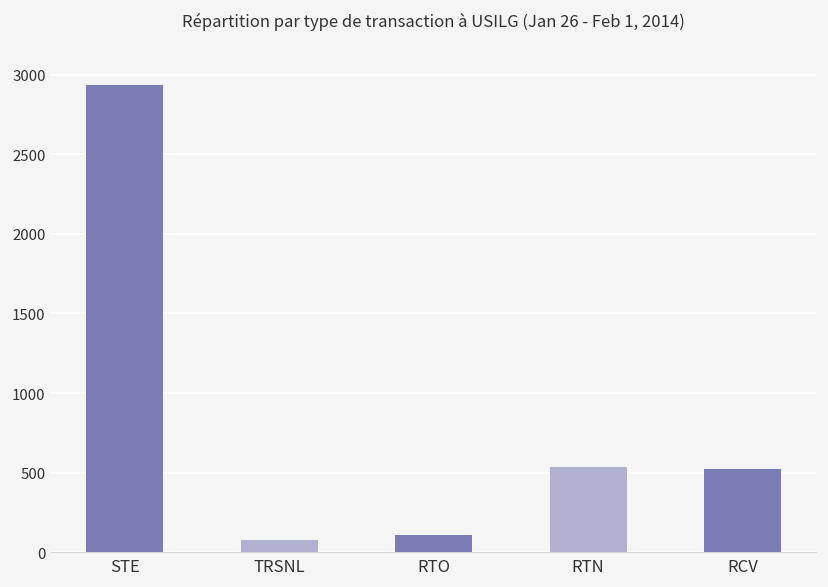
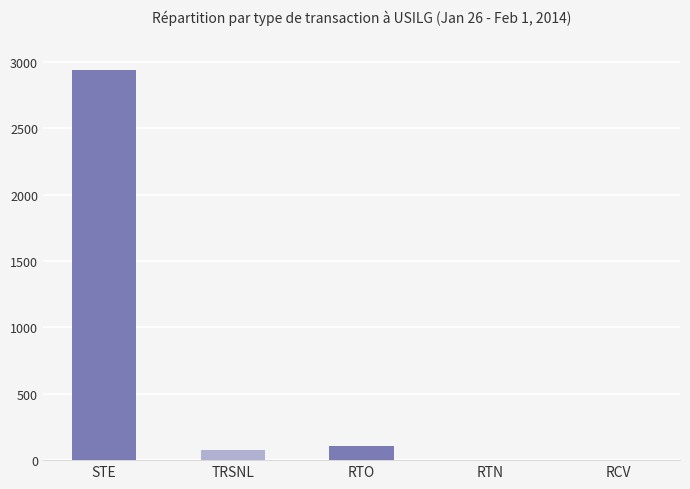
  {
    "STE": 2940,
    "TRSNL": 80,
    "RTO": 110,
-   "RTN": 530,
-   "RCV": 520
+   "RTN": 0,
+   "RCV": 0
  }
